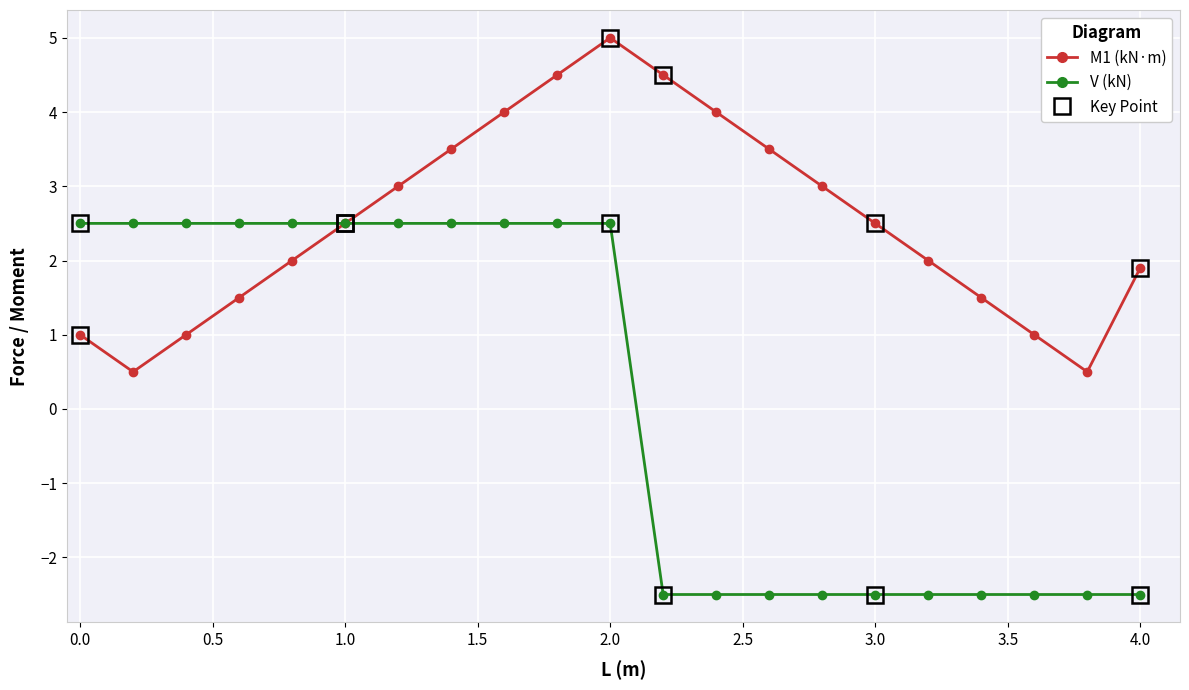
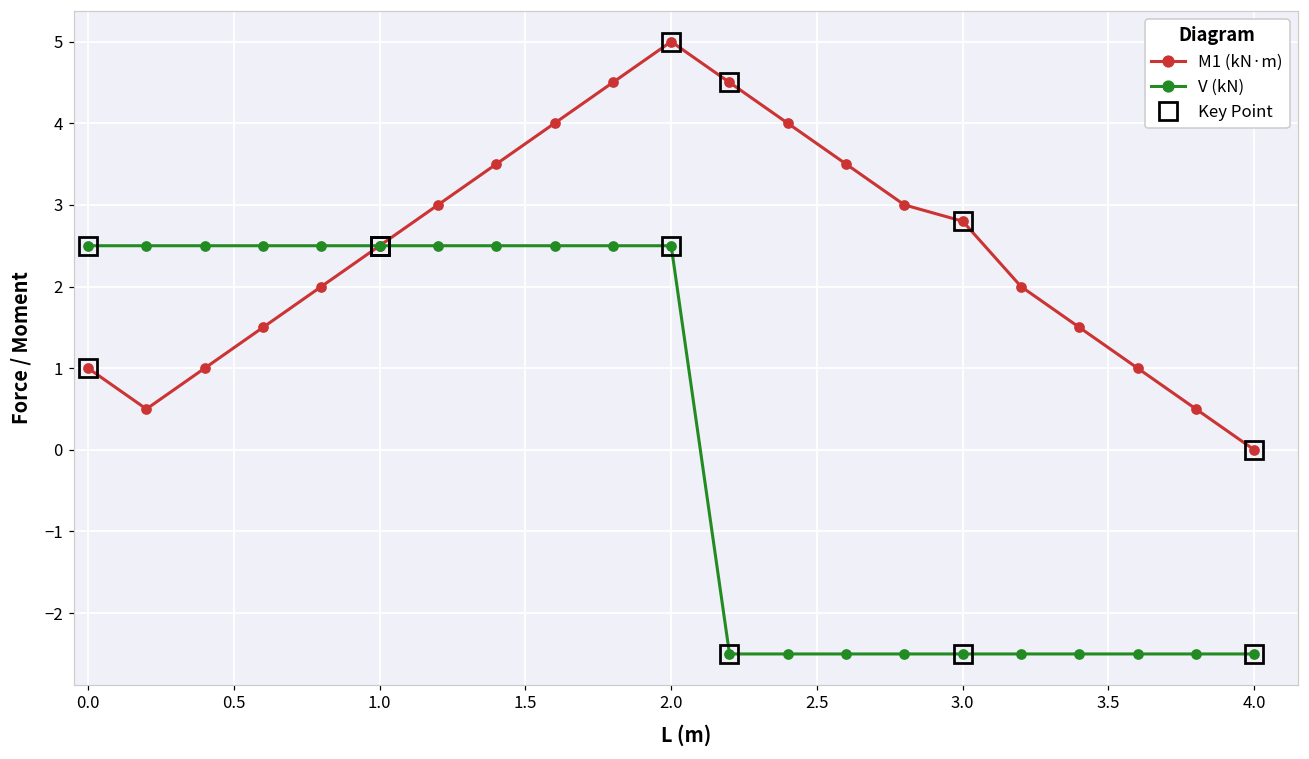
  {
    "M1 (kN·m)": {
-     "3.0": 2.5,
-     "4.0": 1.9
+     "3.0": 2.8,
+     "4.0": 0.0
    }
  }
